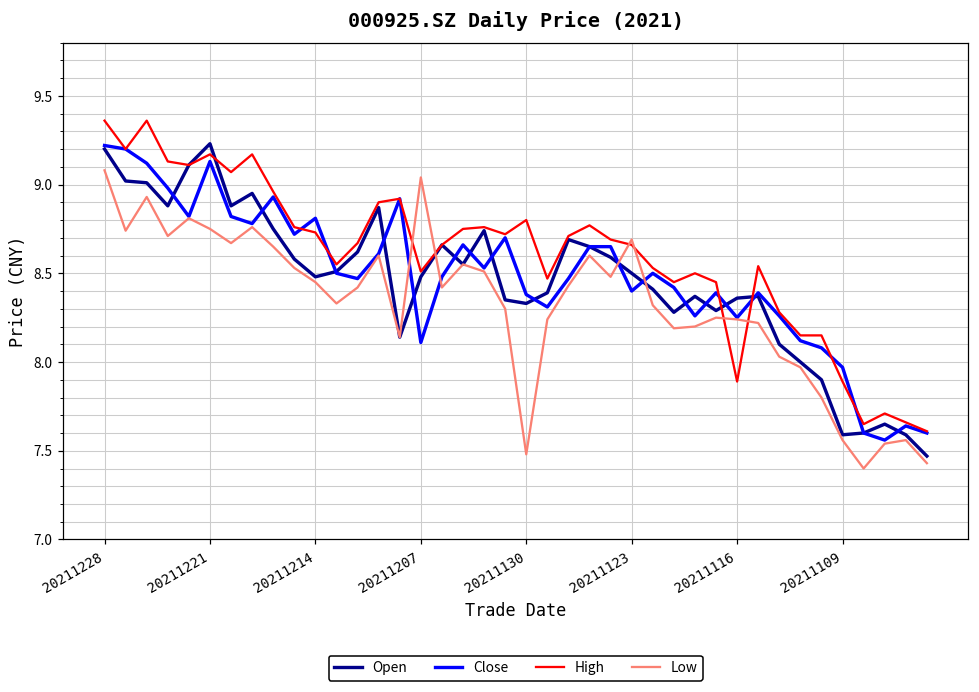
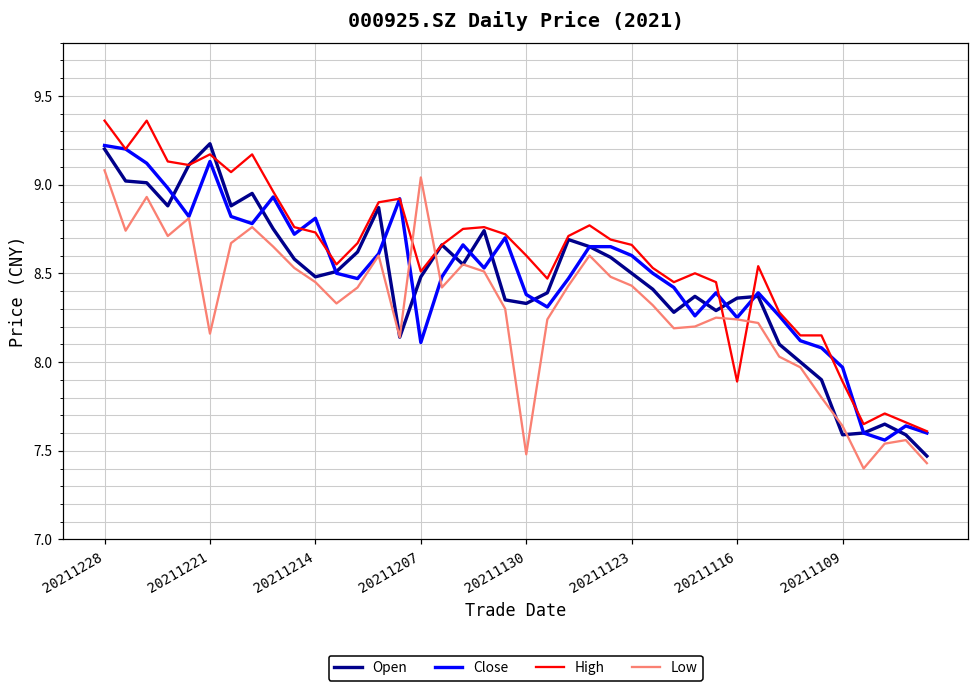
  {
    "Open": {
      "20211228": 9.20,
      "20211221": 9.23,
      "20211214": 8.48,
      "20211207": 8.48,
      "20211130": 8.33,
      "20211123": 8.50,
      "20211116": 8.36,
      "20211109": 7.59
    },
    "Close": {
      "20211228": 9.22,
      "20211221": 9.13,
      "20211214": 8.8,
      "20211207": 8.1,
      "20211130": 8.38,
-     "20211123": 8.4,
+     "20211123": 8.6,
      "20211109": 7.97
    },
    "High": {
      "20211228": 9.36,
      "20211221": 9.17,
      "20211214": 8.73,
      "20211207": 8.5,
-     "20211130": 8.8,
+     "20211130": 8.6,
      "20211123": 8.66,
      "20211116": 7.9,
      "20211109": 7.9
    },
    "Low": {
      "20211228": 9.08,
-     "20211221": 8.75,
+     "20211221": 8.16,
      "20211214": 8.45,
      "20211207": 9.04,
      "20211130": 7.48,
-     "20211123": 8.69,
-     "20211109": 7.56
+     "20211123": 8.43,
+     "20211109": 7.64
    }
  }
